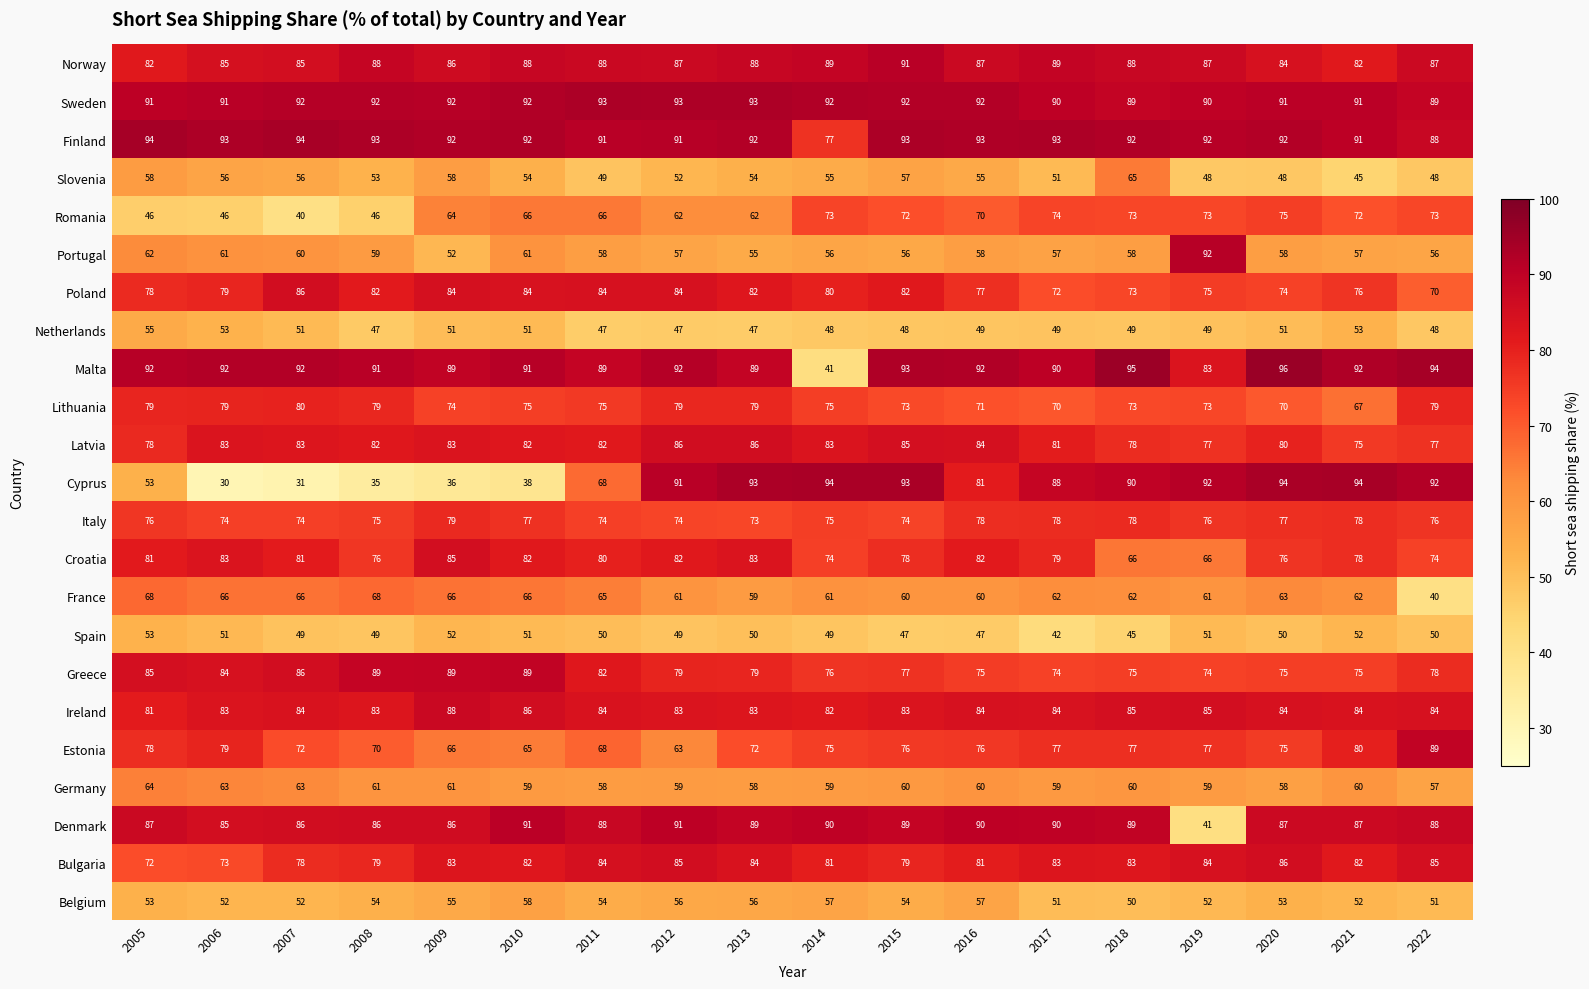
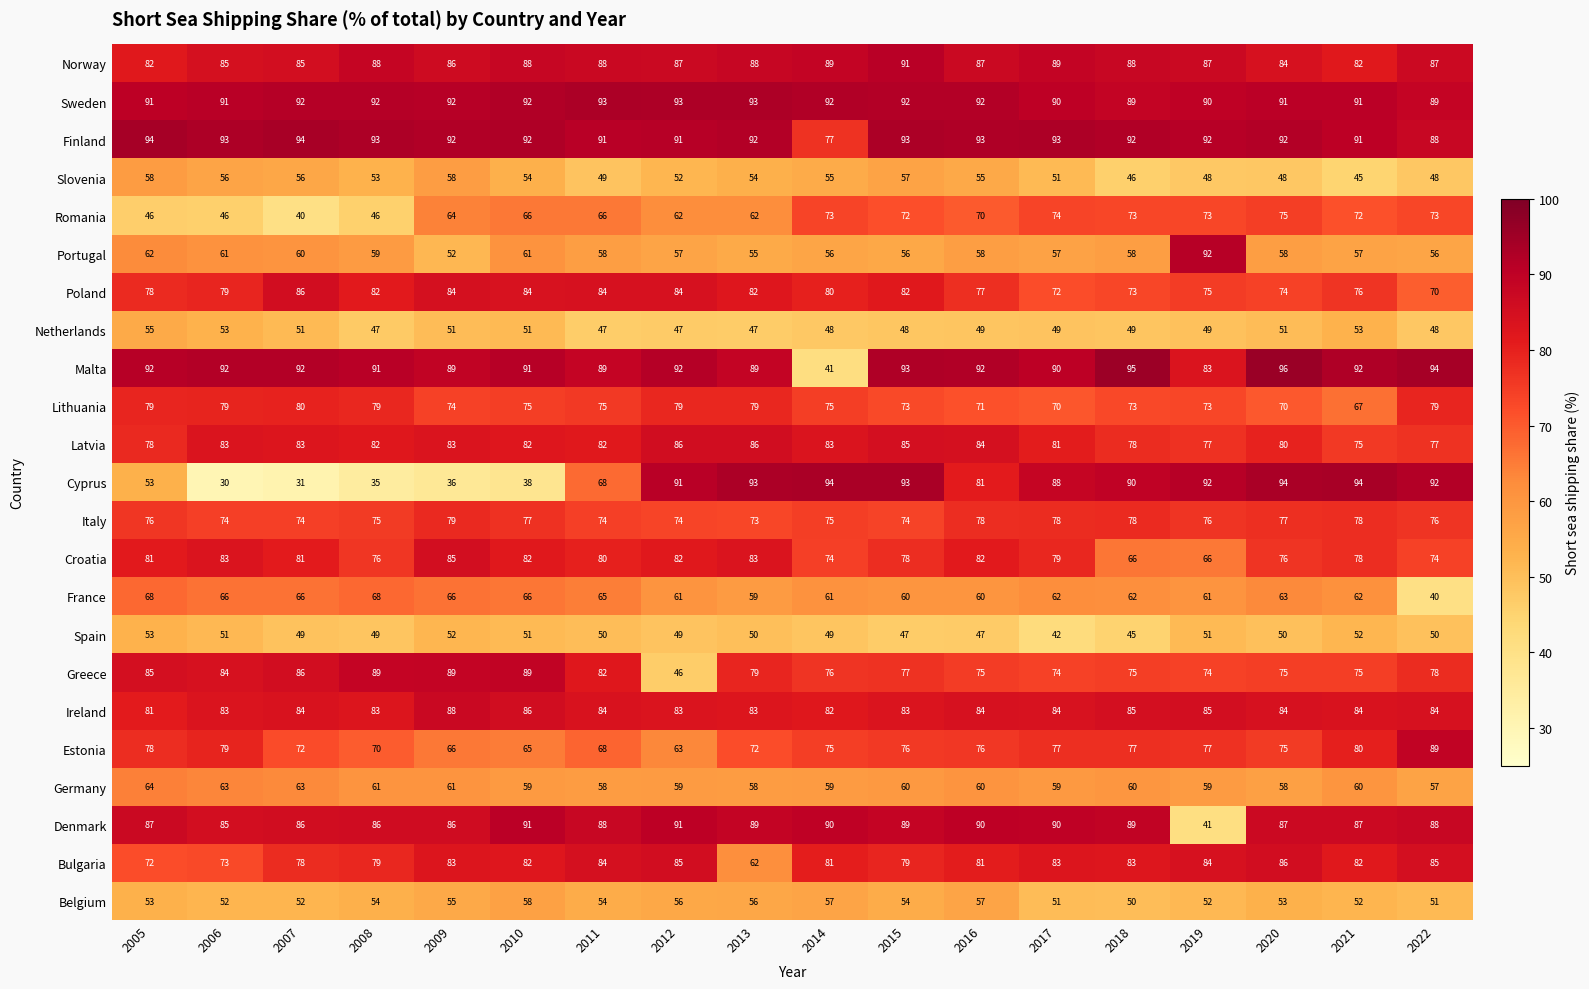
  {
    "Slovenia": {
      "2005": 58,
      "2006": 56,
      "2007": 56,
      "2008": 53,
      "2009": 58,
      "2010": 54,
      "2011": 49,
      "2012": 52,
      "2013": 54,
      "2014": 55,
      "2015": 57,
      "2016": 55,
      "2017": 51,
-     "2018": 65,
+     "2018": 46,
      "2019": 48,
      "2020": 48,
      "2021": 45,
      "2022": 48
    },
    "Greece": {
      "2005": 85,
      "2006": 84,
      "2007": 86,
      "2008": 89,
      "2009": 89,
      "2010": 89,
      "2011": 82,
-     "2012": 79,
+     "2012": 46,
      "2013": 79,
      "2014": 76,
      "2015": 77,
      "2016": 75,
      "2017": 74,
      "2018": 75,
      "2019": 74,
      "2020": 75,
      "2021": 75,
      "2022": 78
    },
    "Bulgaria": {
      "2005": 72,
      "2006": 73,
      "2007": 78,
      "2008": 79,
      "2009": 83,
      "2010": 82,
      "2011": 84,
      "2012": 85,
-     "2013": 84,
+     "2013": 62,
      "2014": 81,
      "2015": 79,
      "2016": 81,
      "2017": 83,
      "2018": 83,
      "2019": 84,
      "2020": 86,
      "2021": 82,
      "2022": 85
    }
  }
